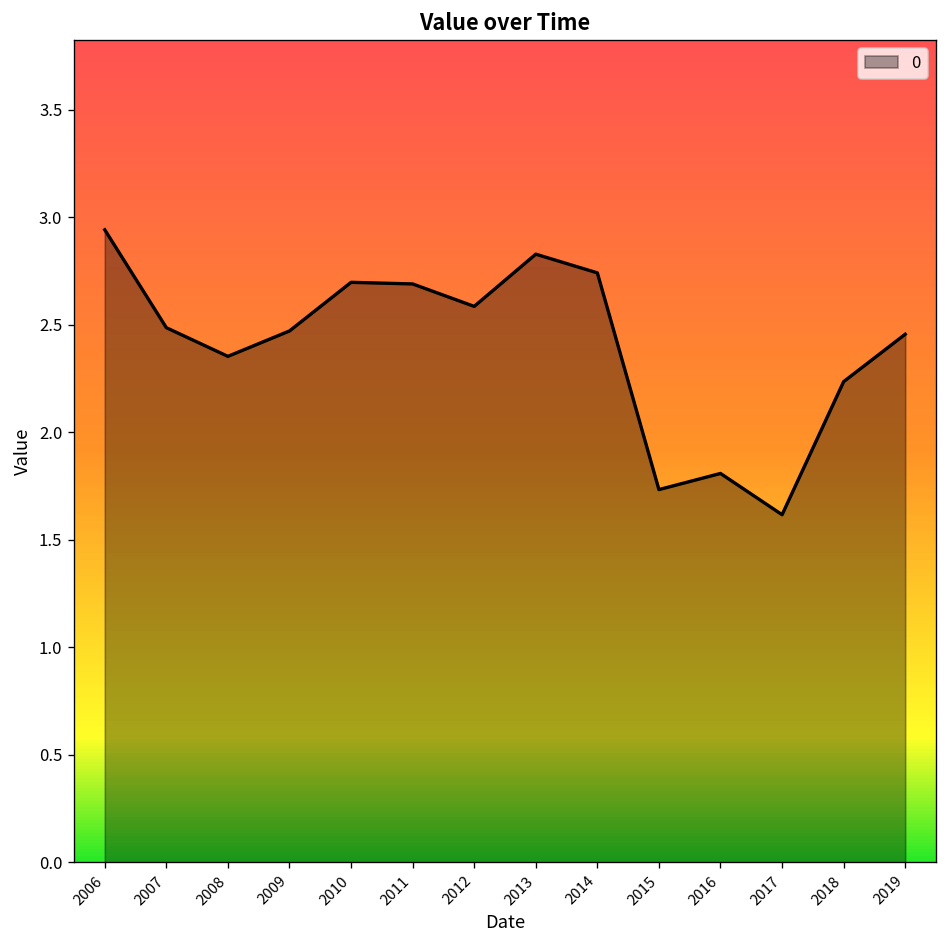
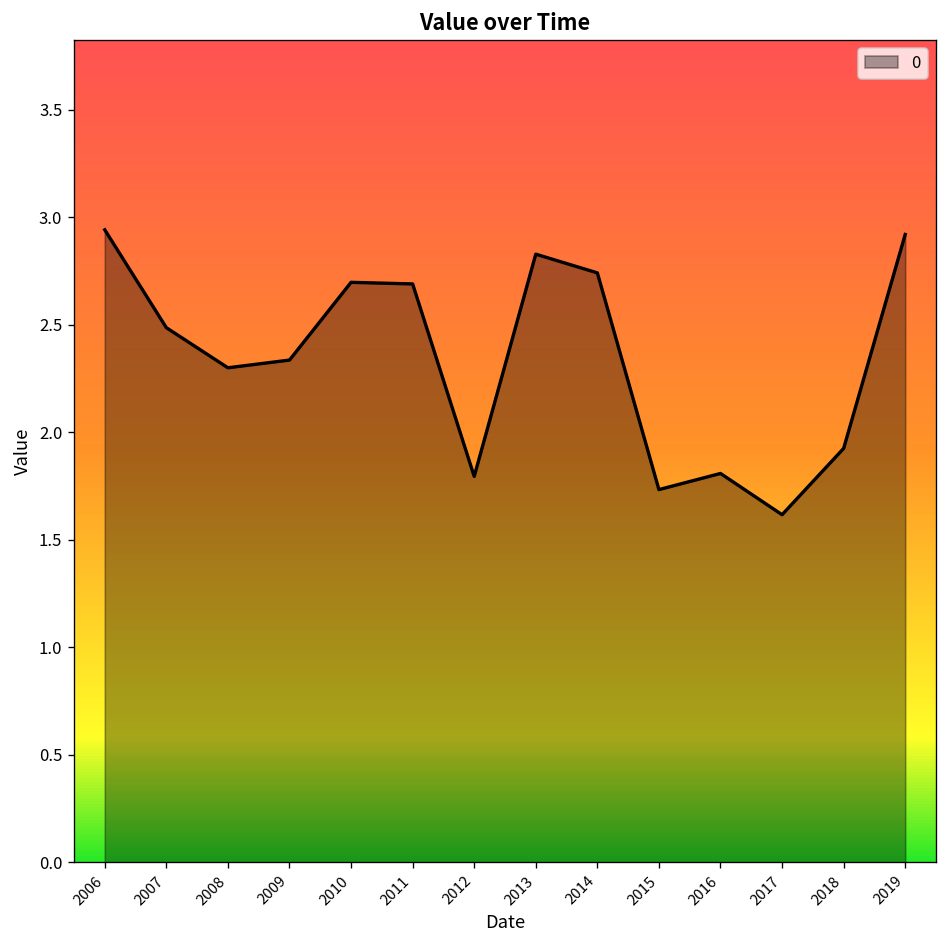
  {
    "2006": 2.94,
    "2007": 2.49,
-   "2008": 2.35,
-   "2009": 2.47,
+   "2008": 2.30,
+   "2009": 2.34,
    "2010": 2.70,
    "2011": 2.69,
-   "2012": 2.59,
+   "2012": 1.79,
    "2013": 2.83,
    "2014": 2.74,
    "2015": 1.73,
    "2016": 1.81,
    "2017": 1.62,
-   "2018": 2.24,
-   "2019": 2.46
+   "2018": 1.92,
+   "2019": 2.92
  }
